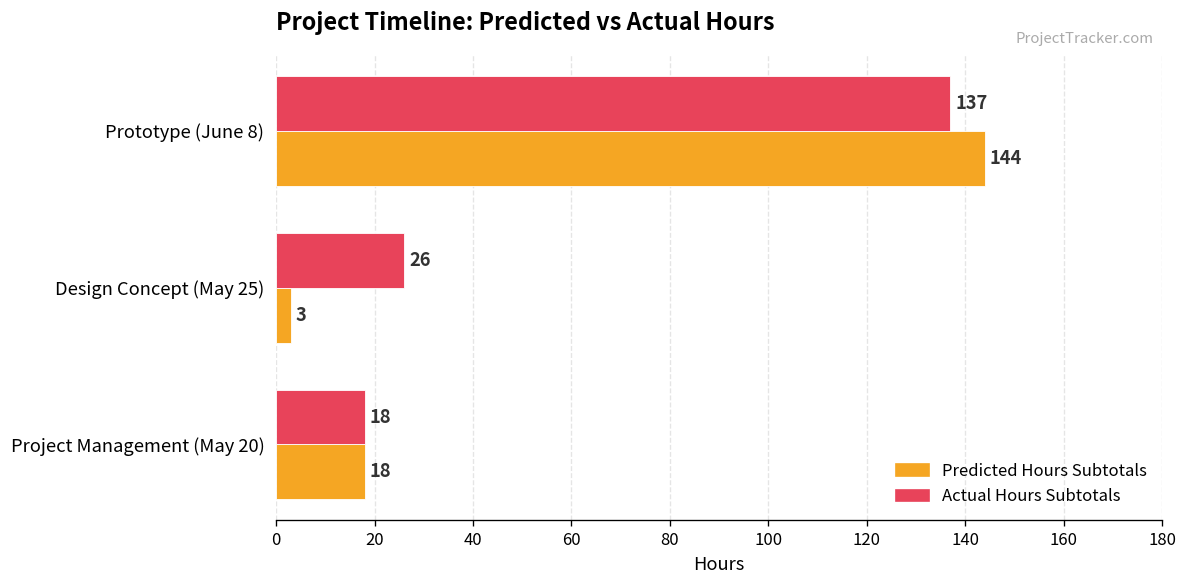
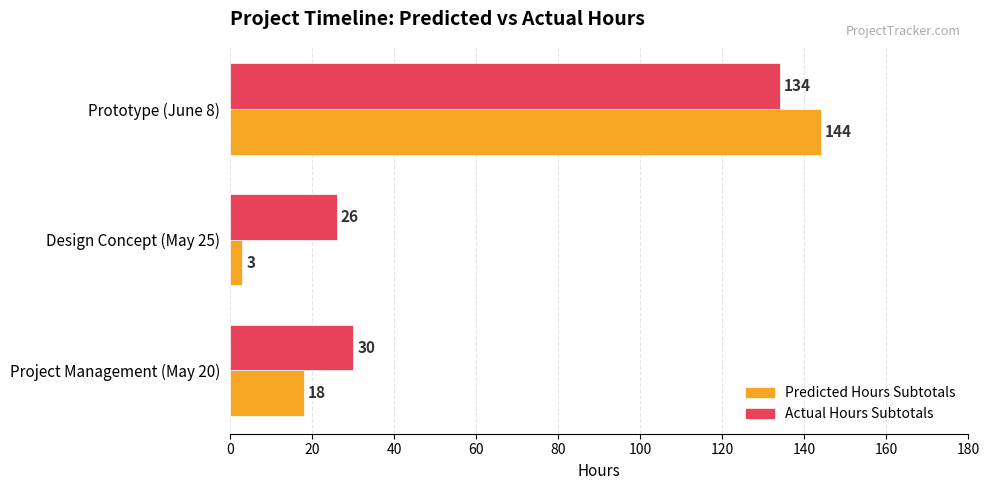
  {
    "Predicted Hours Subtotals": {
      "Prototype (June 8)": 144,
      "Design Concept (May 25)": 3,
      "Project Management (May 20)": 18
    },
    "Actual Hours Subtotals": {
-     "Prototype (June 8)": 137,
+     "Prototype (June 8)": 134,
      "Design Concept (May 25)": 26,
-     "Project Management (May 20)": 18
+     "Project Management (May 20)": 30
    }
  }
